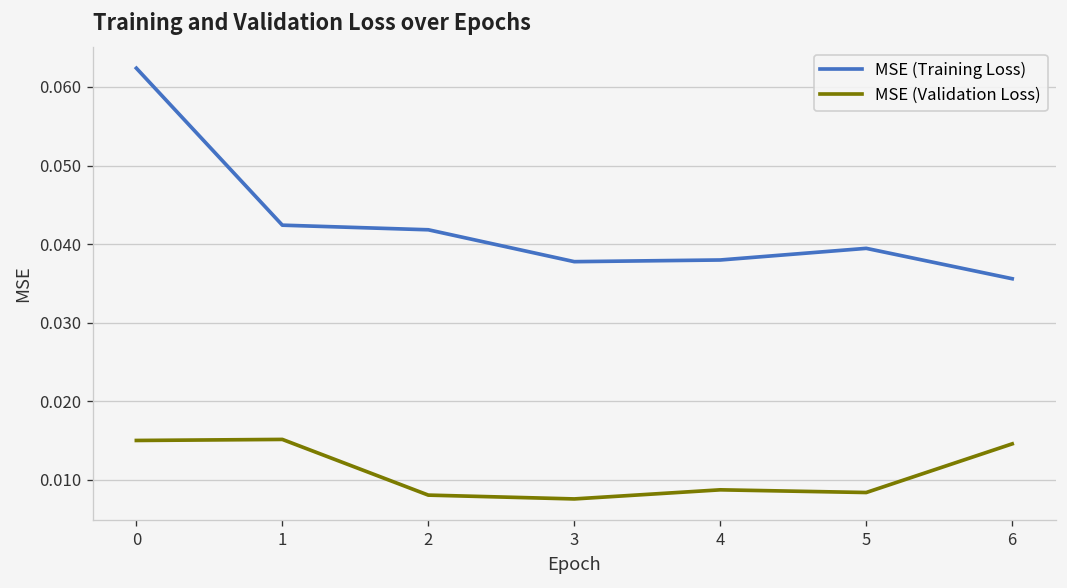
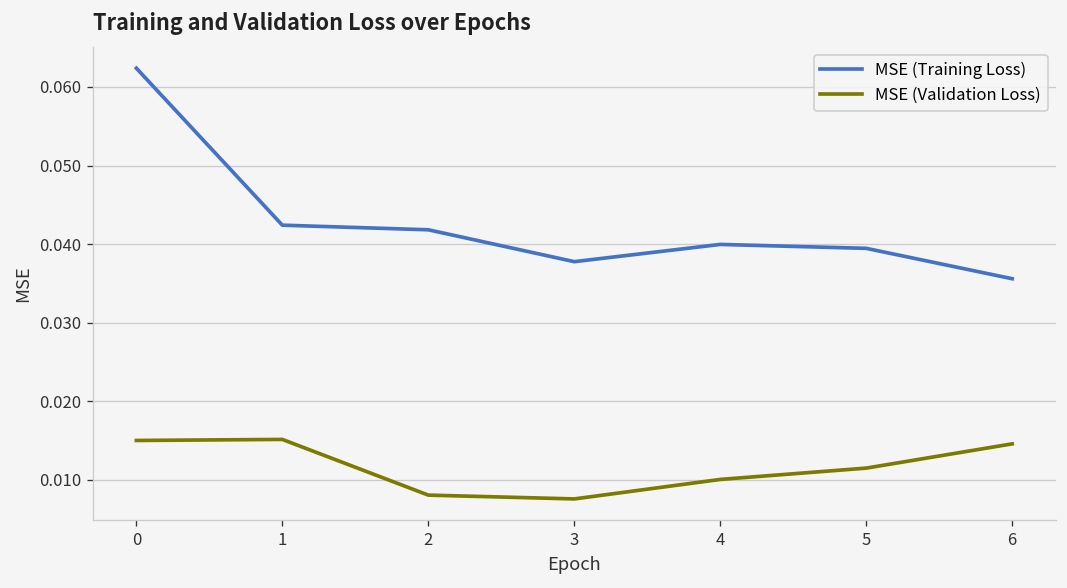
  {
    "MSE (Training Loss)": {
      "0": 0.062,
      "1": 0.042,
      "2": 0.042,
      "3": 0.038,
-     "4": 0.038,
+     "4": 0.040,
      "5": 0.039,
      "6": 0.036
    },
    "MSE (Validation Loss)": {
      "0": 0.015,
      "1": 0.015,
      "2": 0.008,
      "3": 0.008,
-     "4": 0.009,
-     "5": 0.008,
+     "4": 0.010,
+     "5": 0.012,
      "6": 0.015
    }
  }
